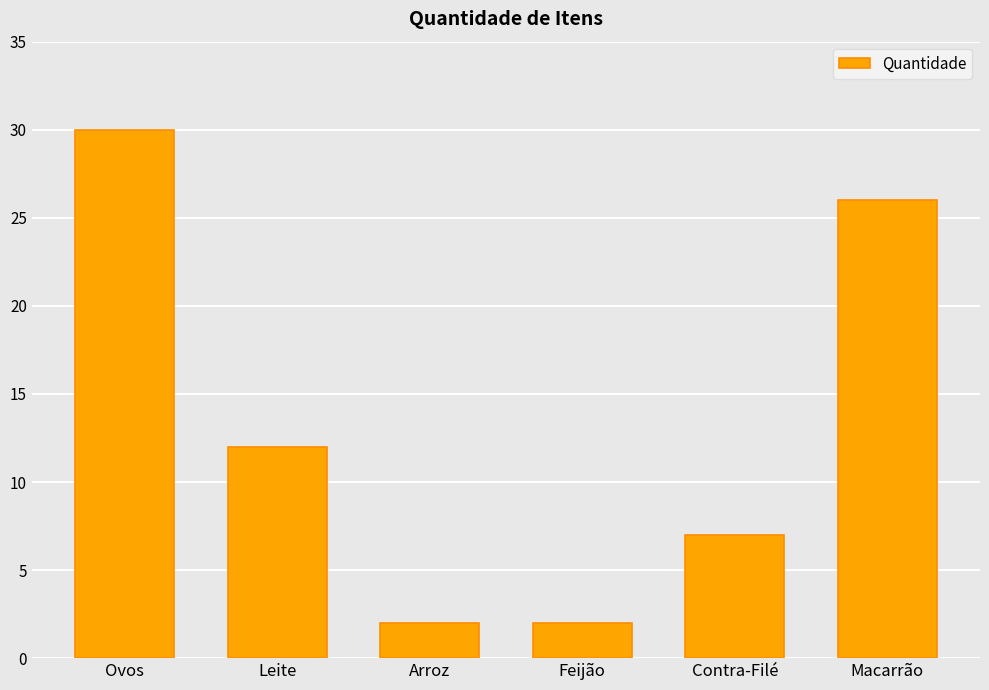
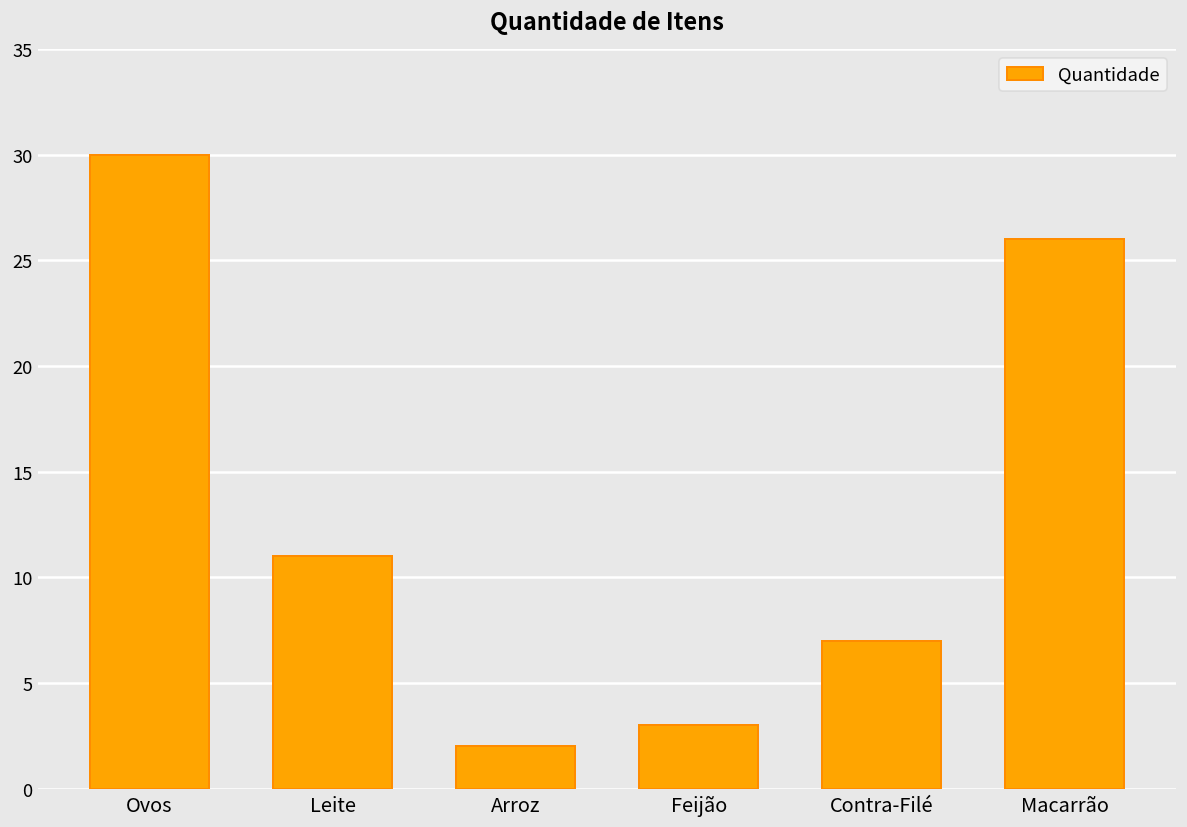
  {
    "Ovos": 30,
-   "Leite": 12,
+   "Leite": 11,
    "Arroz": 2,
-   "Feijão": 2,
+   "Feijão": 3,
    "Contra-Filé": 7,
    "Macarrão": 26
  }
